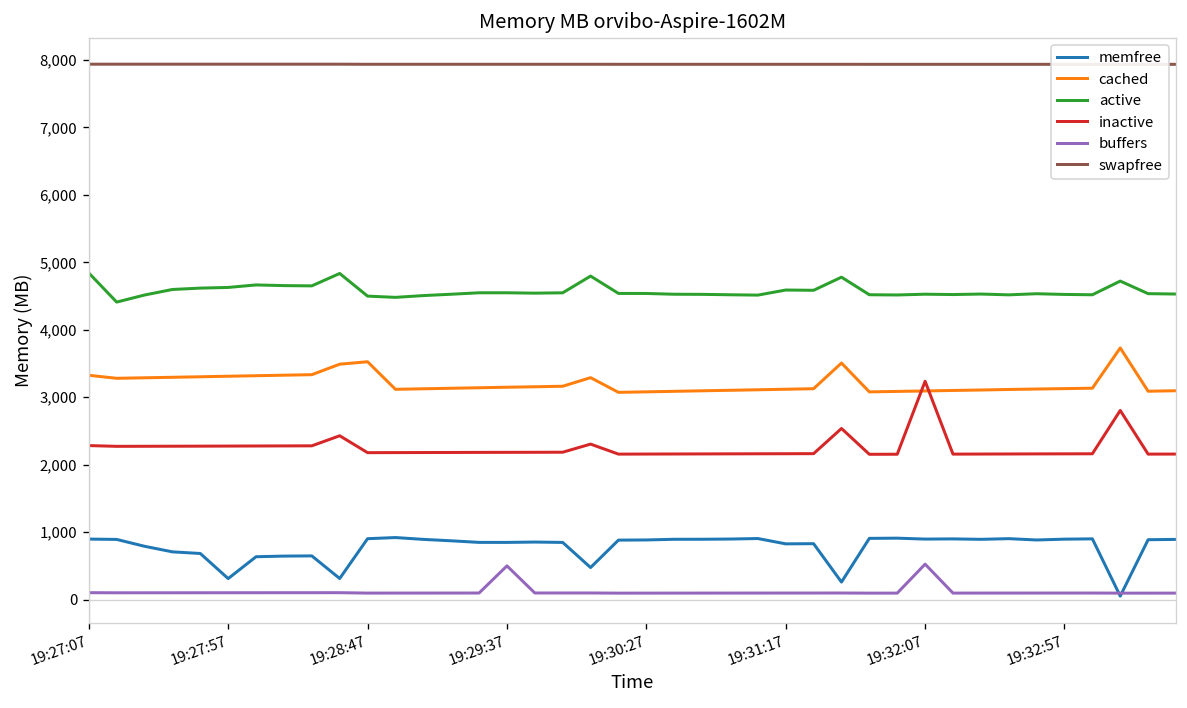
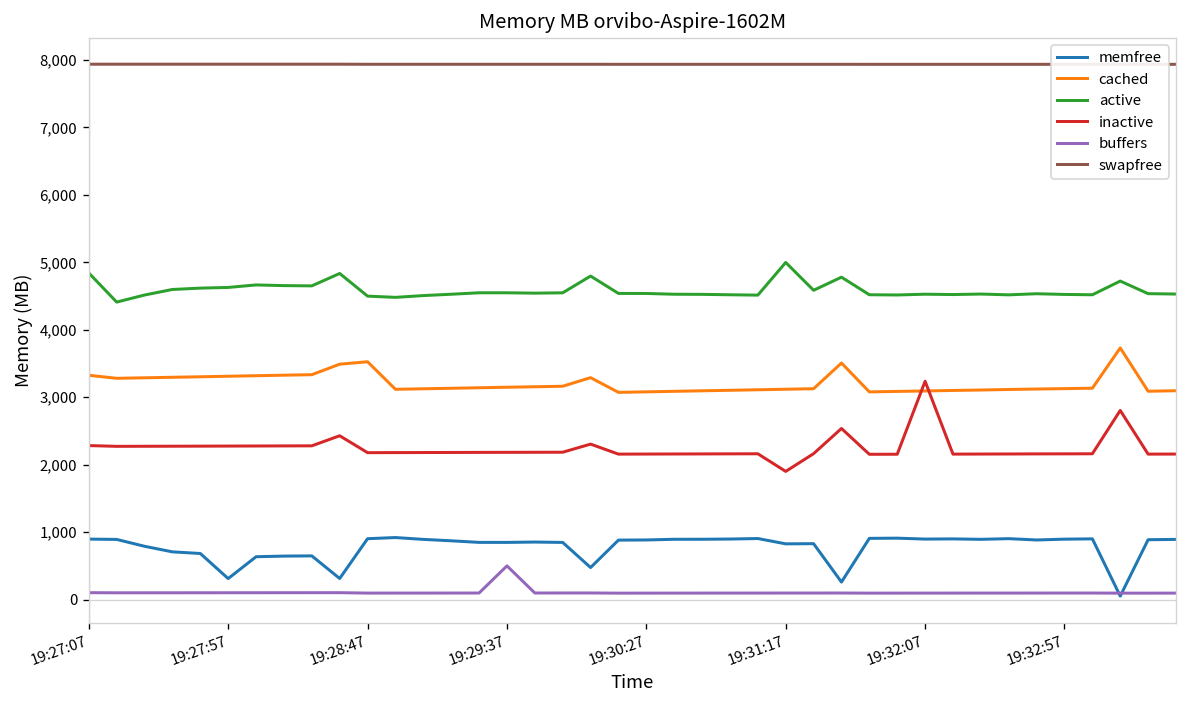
  {
    "memfree": {
      "19:27:07": "900",
      "19:27:57": "300",
      "19:28:47": "900",
      "19:29:37": "800",
      "19:30:27": "900",
      "19:31:17": "800",
      "19:32:07": "900",
      "19:32:57": "900"
    },
    "cached": {
      "19:27:07": "3,300",
      "19:27:57": "3,300",
      "19:28:47": "3,500",
      "19:29:37": "3,100",
      "19:30:27": "3,100",
      "19:31:17": "3,100",
      "19:32:07": "3,100",
      "19:32:57": "3,100"
    },
    "active": {
      "19:27:07": "4,800",
      "19:27:57": "4,600",
      "19:28:47": "4,500",
      "19:29:37": "4,500",
      "19:30:27": "4,500",
-     "19:31:17": "4,600",
+     "19:31:17": "5,000",
      "19:32:07": "4,500",
      "19:32:57": "4,500"
    },
    "inactive": {
      "19:27:07": "2,300",
      "19:27:57": "2,300",
      "19:28:47": "2,200",
      "19:29:37": "2,200",
      "19:30:27": "2,200",
-     "19:31:17": "2,200",
+     "19:31:17": "1,900",
      "19:32:07": "3,200",
      "19:32:57": "2,200"
    },
    "buffers": {
      "19:27:07": "100",
      "19:27:57": "100",
      "19:28:47": "100",
      "19:29:37": "500",
      "19:30:27": "100",
      "19:31:17": "100",
-     "19:32:07": "500",
+     "19:32:07": "100",
      "19:32:57": "100"
    },
    "swapfree": {
      "19:27:07": "7,900",
      "19:27:57": "7,900",
      "19:28:47": "7,900",
      "19:29:37": "7,900",
      "19:30:27": "7,900",
      "19:31:17": "7,900",
      "19:32:07": "7,900"
    }
  }
